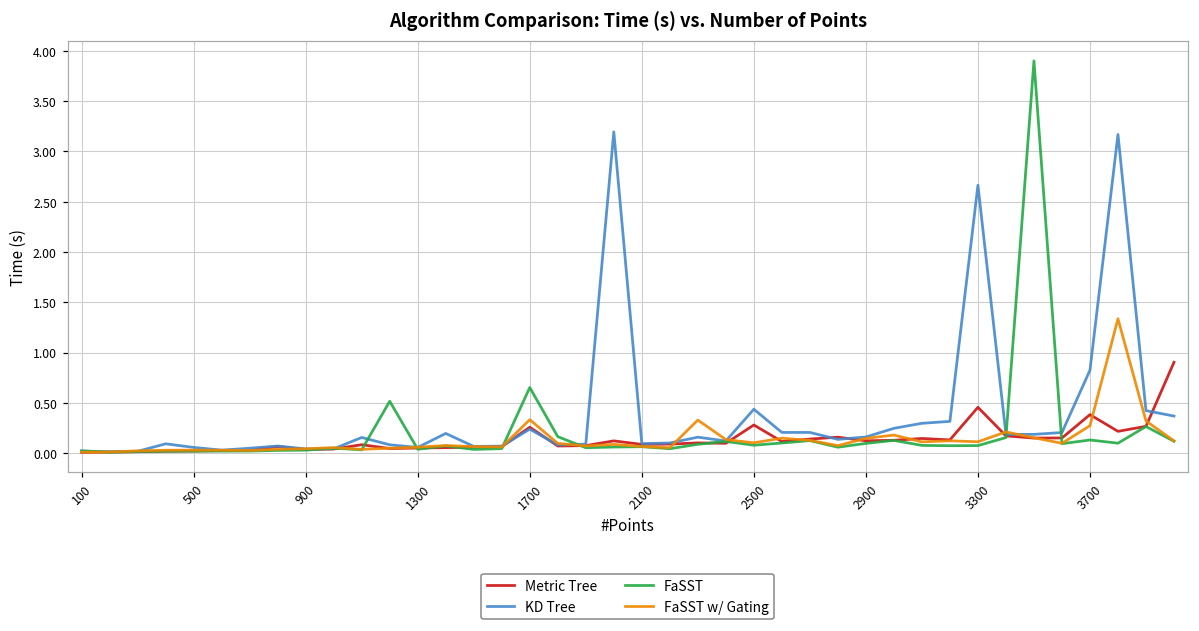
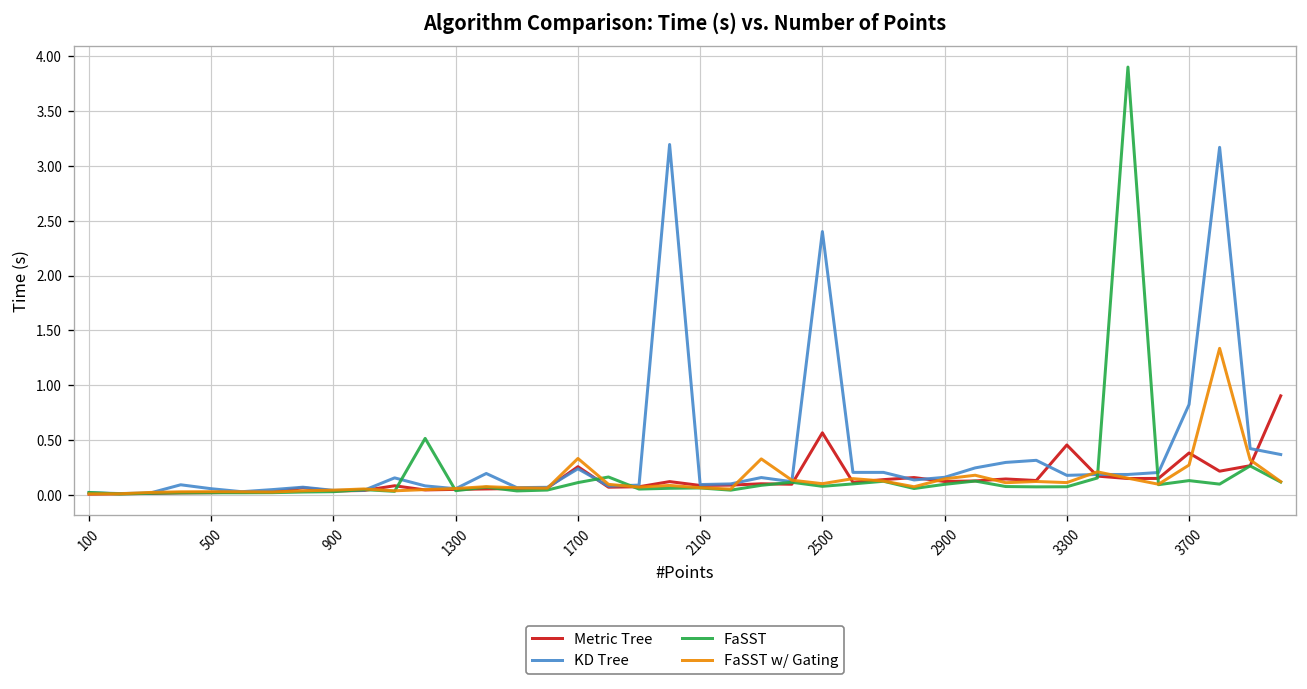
  {
    "Metric Tree": {
-     "2500": 0.3,
+     "2500": 0.6,
      "3300": 0.5,
      "3700": 0.4
    },
    "KD Tree": {
-     "2500": 0.4,
-     "3300": 2.7,
+     "2500": 2.4,
+     "3300": 0.2,
      "3700": 0.8
    },
    "FaSST": {
-     "1700": 0.7,
+     "1700": 0.1,
      "3300": 0.1,
      "3700": 0.1
    },
    "FaSST w/ Gating": {
      "1700": 0.3,
      "3300": 0.1,
      "3700": 0.3
    }
  }
